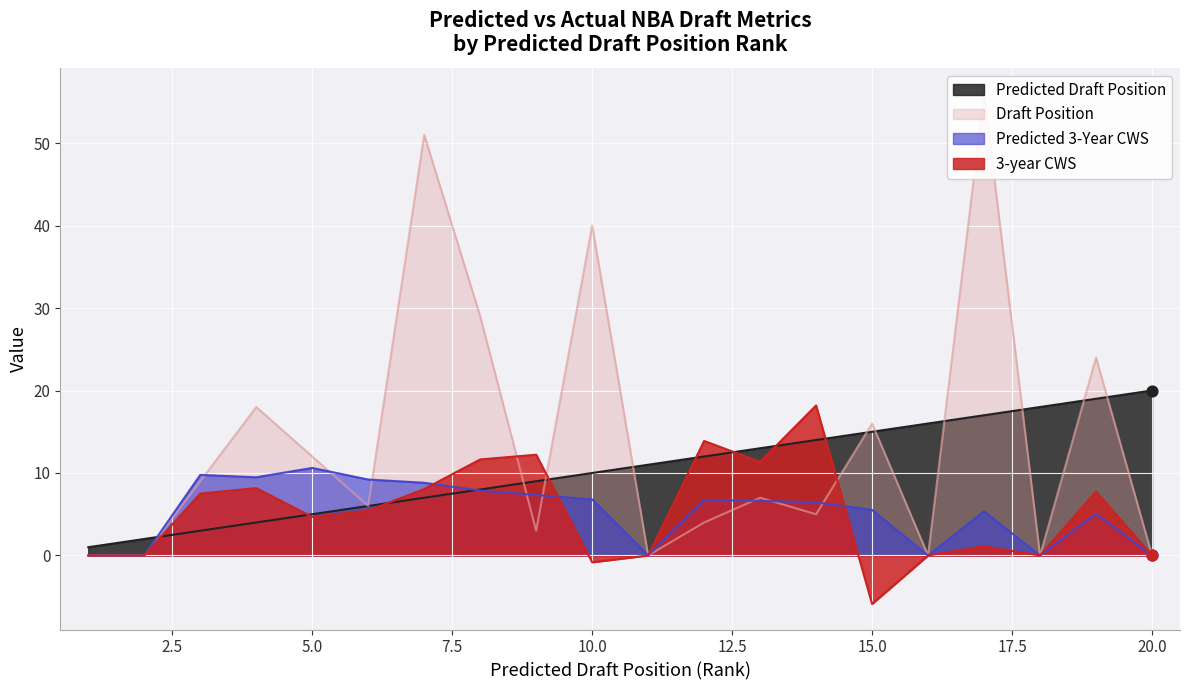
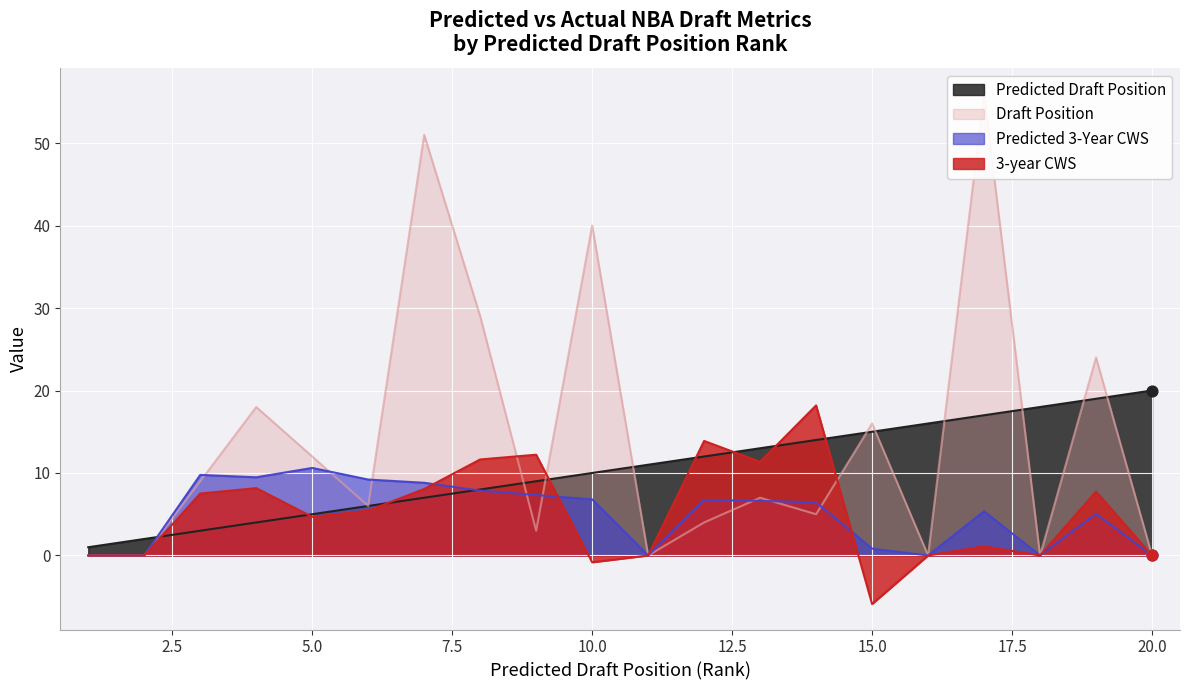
  {
    "Predicted 3-Year CWS": {
      "5.0": 11,
      "10.0": 7,
-     "15.0": 6
+     "15.0": 1
    }
  }
